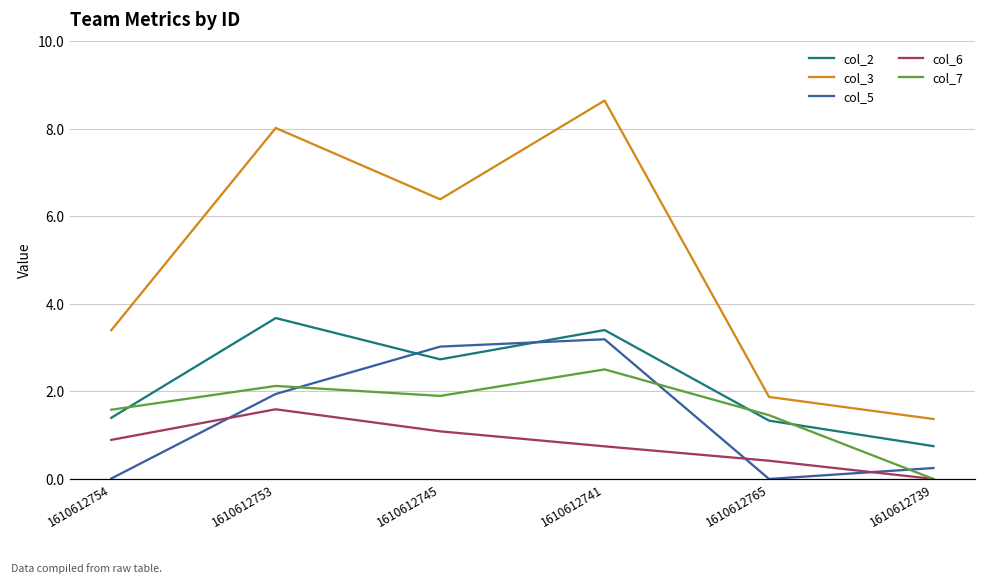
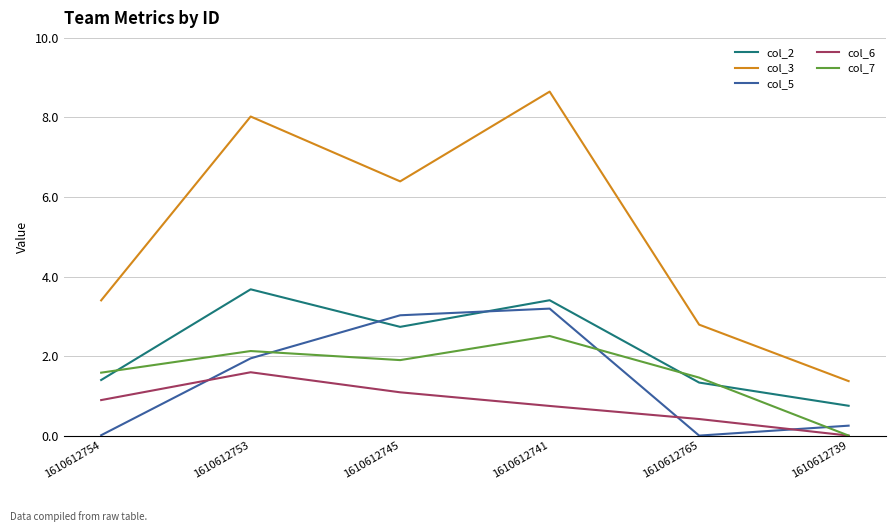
  {
    "col_3": {
      "1610612754": 3.4,
      "1610612753": 8.0,
      "1610612745": 6.4,
      "1610612741": 8.6,
-     "1610612765": 1.9,
+     "1610612765": 2.8,
      "1610612739": 1.4
    },
    "col_6": {
      "1610612754": 0.9,
      "1610612753": 1.6,
      "1610612745": 1.1,
      "1610612741": 0.7,
      "1610612765": 0.4
    },
    "col_7": {
      "1610612754": 1.6,
      "1610612753": 2.1,
      "1610612745": 1.9,
      "1610612741": 2.5,
      "1610612765": 1.5
    }
  }
